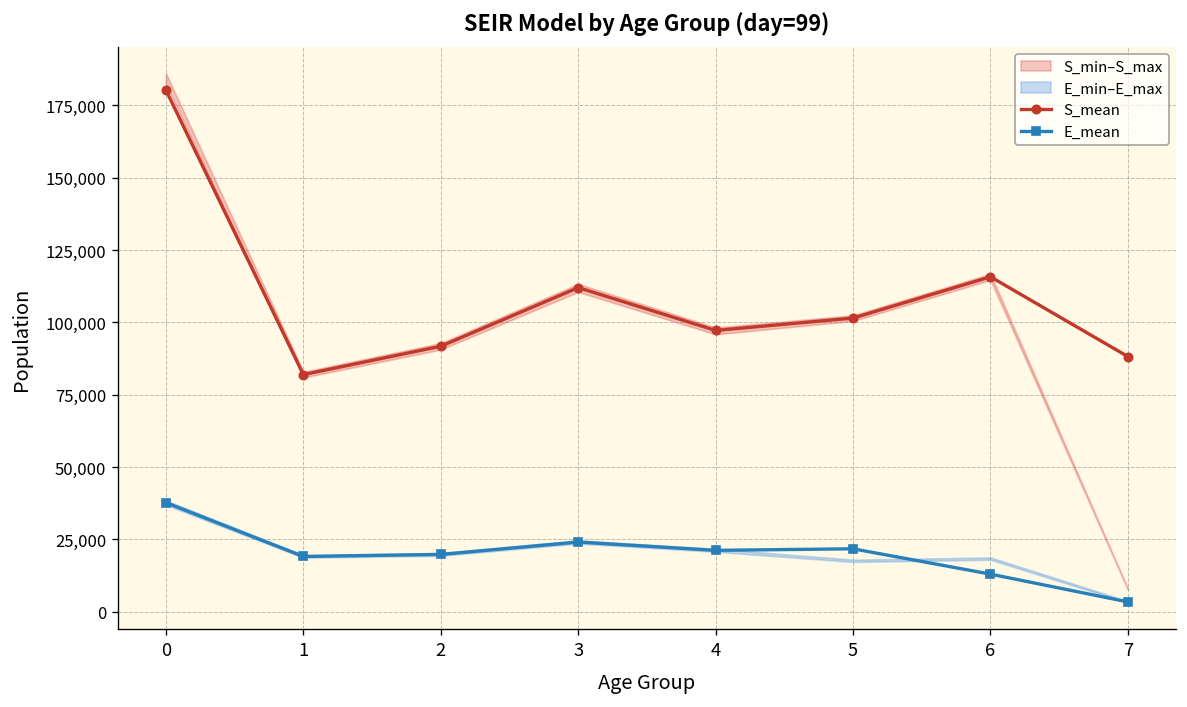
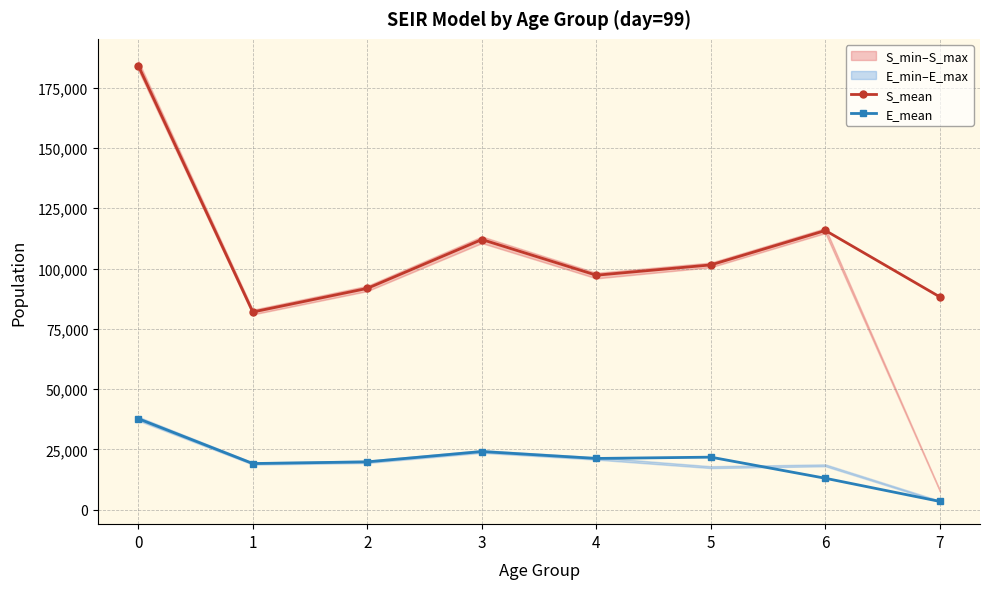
  {
    "S_mean": {
-     "0": "180,000",
+     "0": "184,000",
      "2": "92,000",
      "3": "112,000",
      "7": "88,000"
    },
    "E_mean": {
      "5": "22,000",
      "6": "13,000"
    }
  }
